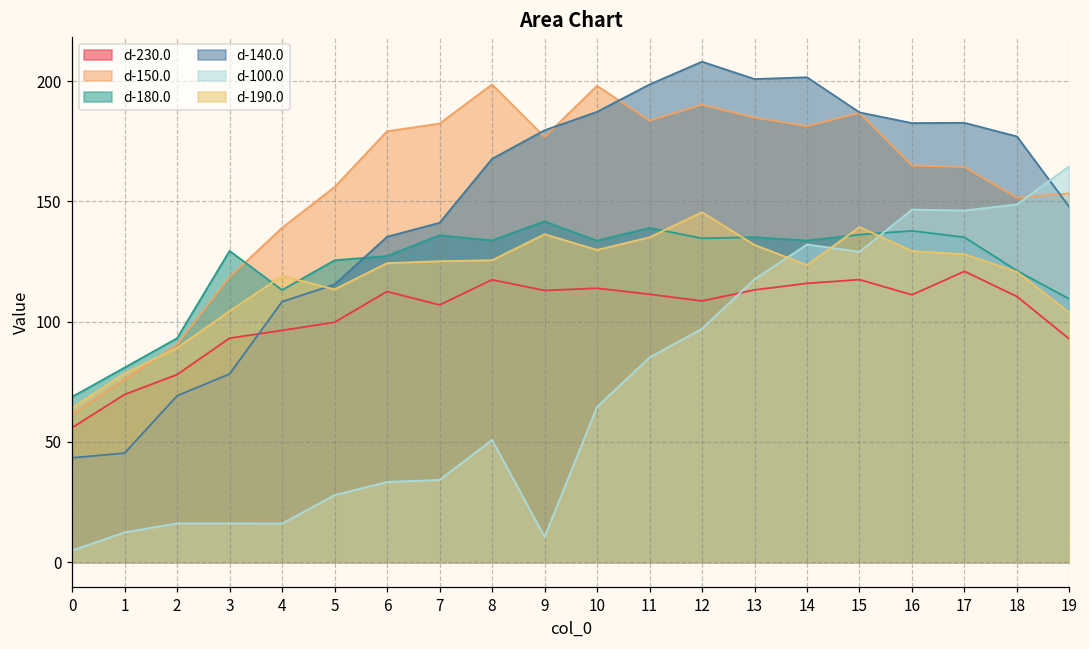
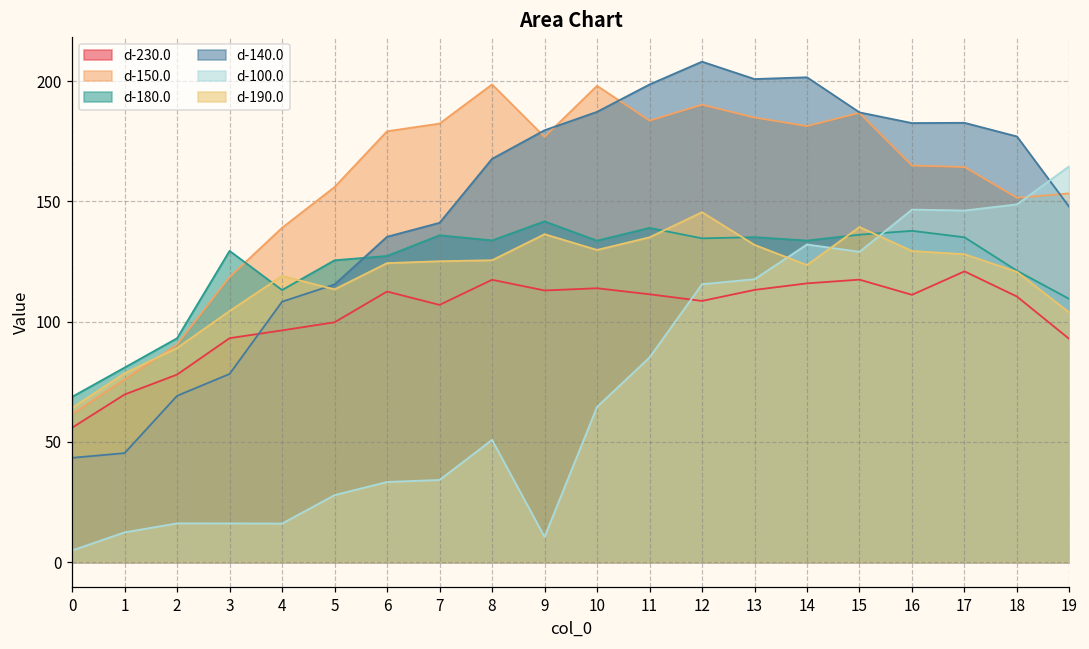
  {
    "d-230.0": {
      "0": 56,
      "1": 70,
      "2": 78,
      "3": 93,
      "4": 96,
      "5": 100,
      "6": 113,
      "7": 107,
      "8": 117,
      "9": 113,
      "10": 114,
      "11": 111,
      "12": 109,
      "13": 113,
      "14": 116,
      "15": 117,
      "16": 111,
      "17": 121,
      "18": 110,
      "19": 93
    },
    "d-100.0": {
      "0": 5,
      "1": 12,
      "2": 16,
      "3": 16,
      "4": 16,
      "5": 28,
      "6": 33,
      "7": 34,
      "8": 51,
      "9": 10,
      "10": 65,
      "11": 85,
-     "12": 97,
+     "12": 116,
      "13": 118,
      "14": 132,
      "15": 129,
      "16": 147,
      "17": 146,
      "18": 149,
      "19": 165
    }
  }
